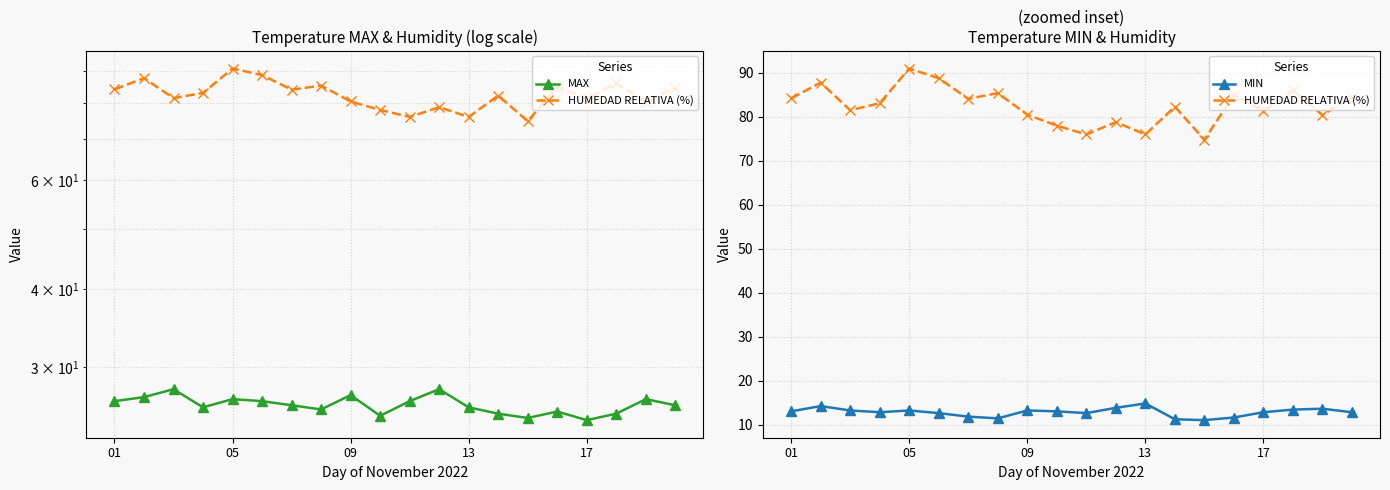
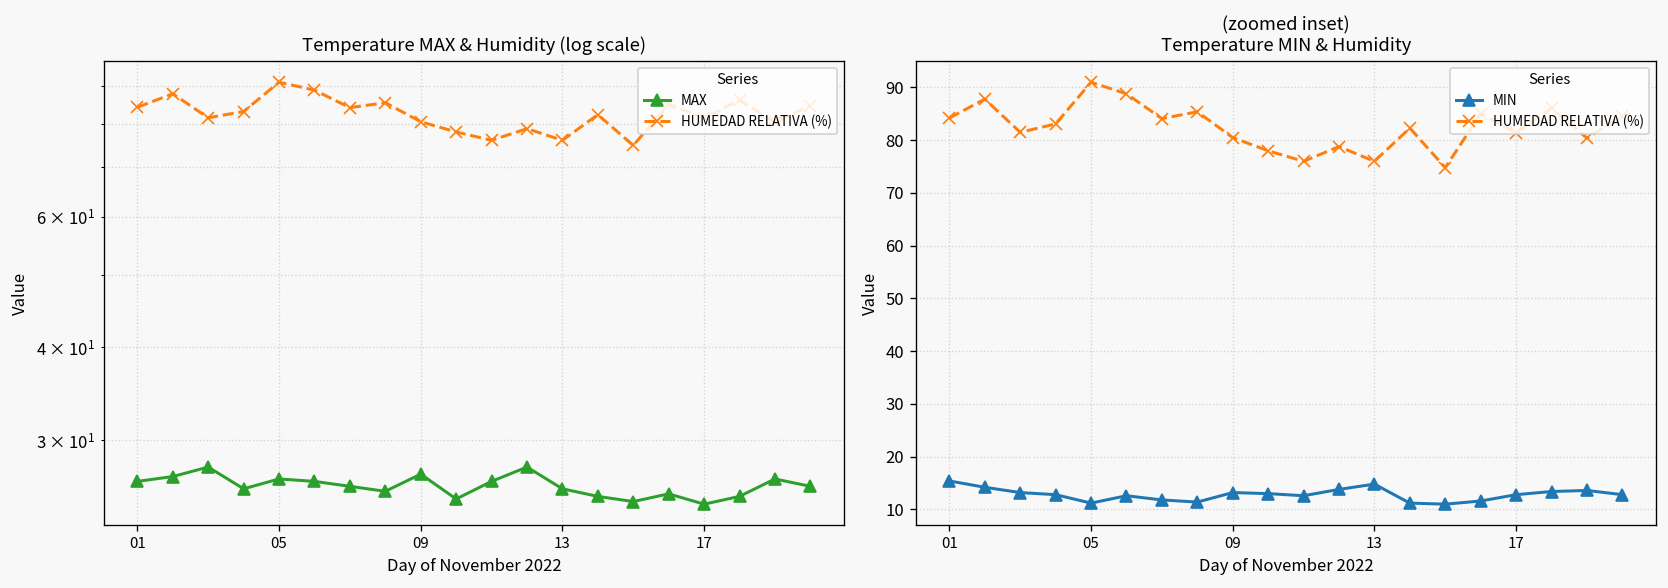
  {
    "(zoomed inset) Temperature MIN & Humidity": {
      "MIN": {
-       "01": 13,
-       "05": 13,
+       "01": 15,
+       "05": 11,
        "09": 13,
        "13": 15,
        "17": 13
      },
      "HUMEDAD RELATIVA (%)": {
        "01": 84,
        "05": 91,
        "09": 81,
        "13": 76,
        "17": 81
      }
    }
  }
